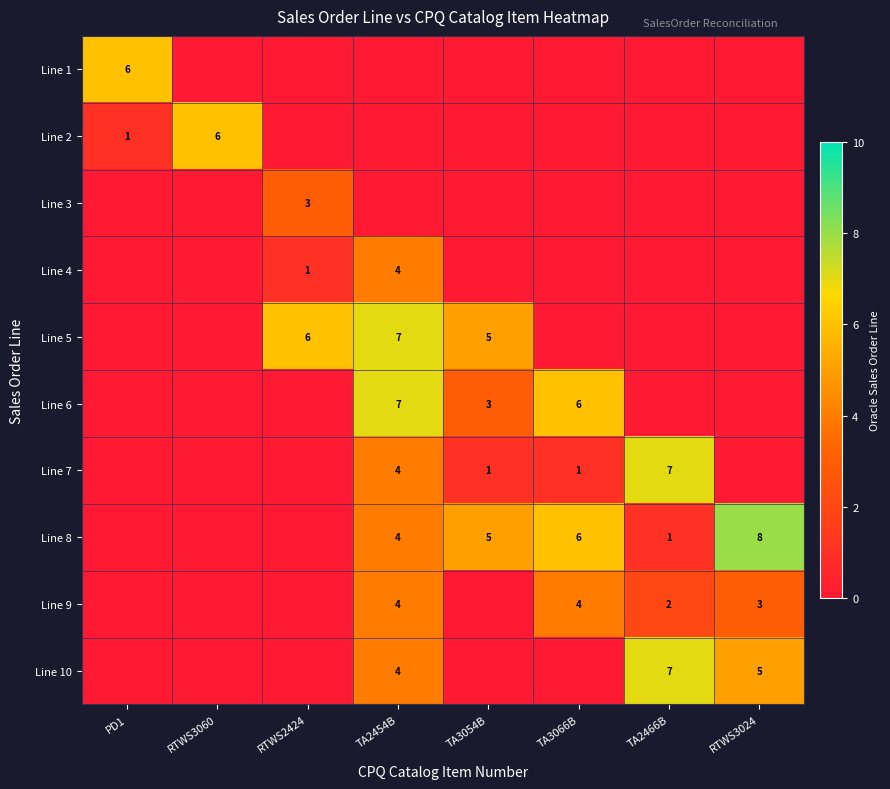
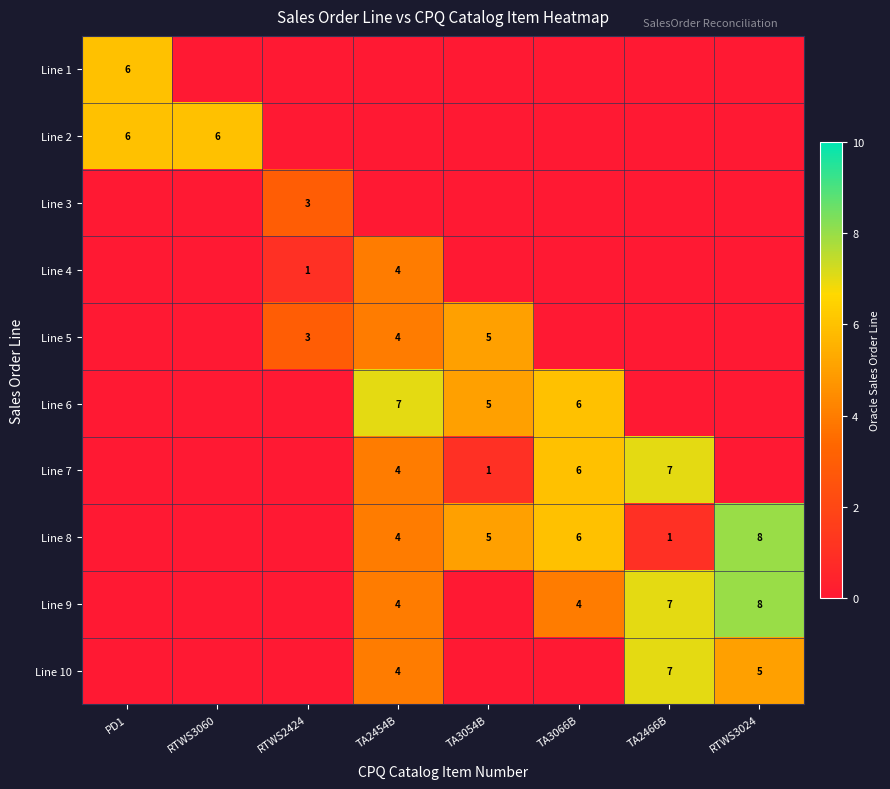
  {
    "Line 1": {
      "PD1": 6
    },
    "Line 2": {
-     "PD1": 1,
+     "PD1": 6,
      "RTWS3060": 6
    },
    "Line 3": {
      "RTWS2424": 3
    },
    "Line 4": {
      "RTWS2424": 1,
      "TA2454B": 4
    },
    "Line 5": {
-     "RTWS2424": 6,
-     "TA2454B": 7,
+     "RTWS2424": 3,
+     "TA2454B": 4,
      "TA3054B": 5
    },
    "Line 6": {
      "TA2454B": 7,
-     "TA3054B": 3,
+     "TA3054B": 5,
      "TA3066B": 6
    },
    "Line 7": {
      "TA2454B": 4,
      "TA3054B": 1,
-     "TA3066B": 1,
+     "TA3066B": 6,
      "TA2466B": 7
    },
    "Line 8": {
      "TA2454B": 4,
      "TA3054B": 5,
      "TA3066B": 6,
      "TA2466B": 1,
      "RTWS3024": 8
    },
    "Line 9": {
      "TA2454B": 4,
      "TA3066B": 4,
-     "TA2466B": 2,
-     "RTWS3024": 3
+     "TA2466B": 7,
+     "RTWS3024": 8
    },
    "Line 10": {
      "TA2454B": 4,
      "TA2466B": 7,
      "RTWS3024": 5
    }
  }
